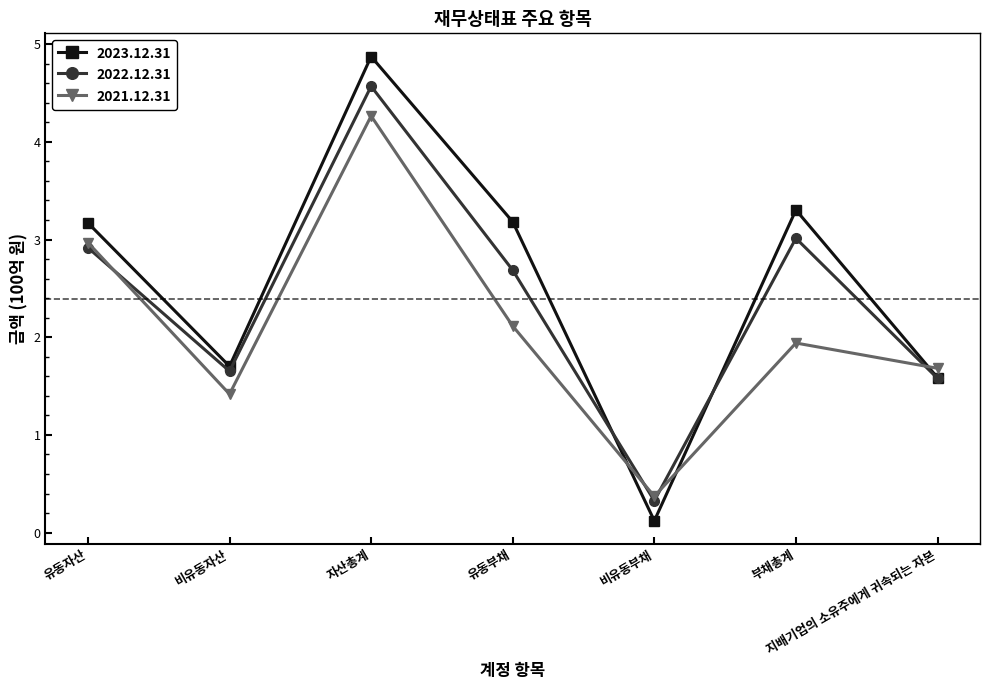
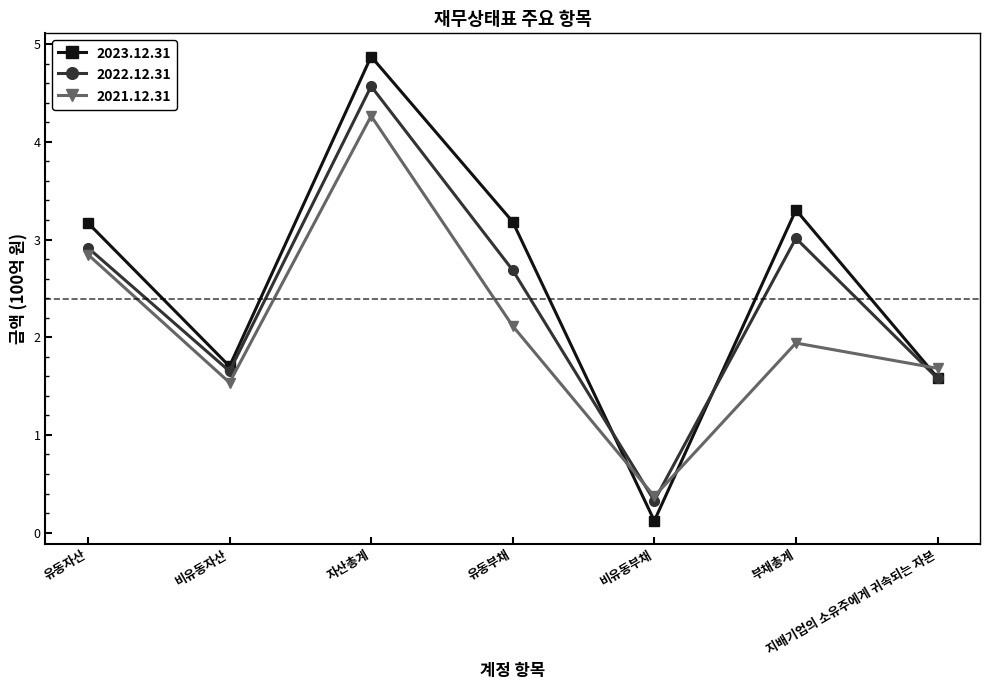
  {
    "2021.12.31": {
-     "유동자산": 3.0,
-     "비유동자산": 1.4,
+     "유동자산": 2.8,
+     "비유동자산": 1.5,
      "자산총계": 4.3,
      "유동부채": 2.1,
      "비유동부채": 0.4,
      "부채총계": 1.9,
      "지배기업의 소유주에게 귀속되는 자본": 1.7
    }
  }
